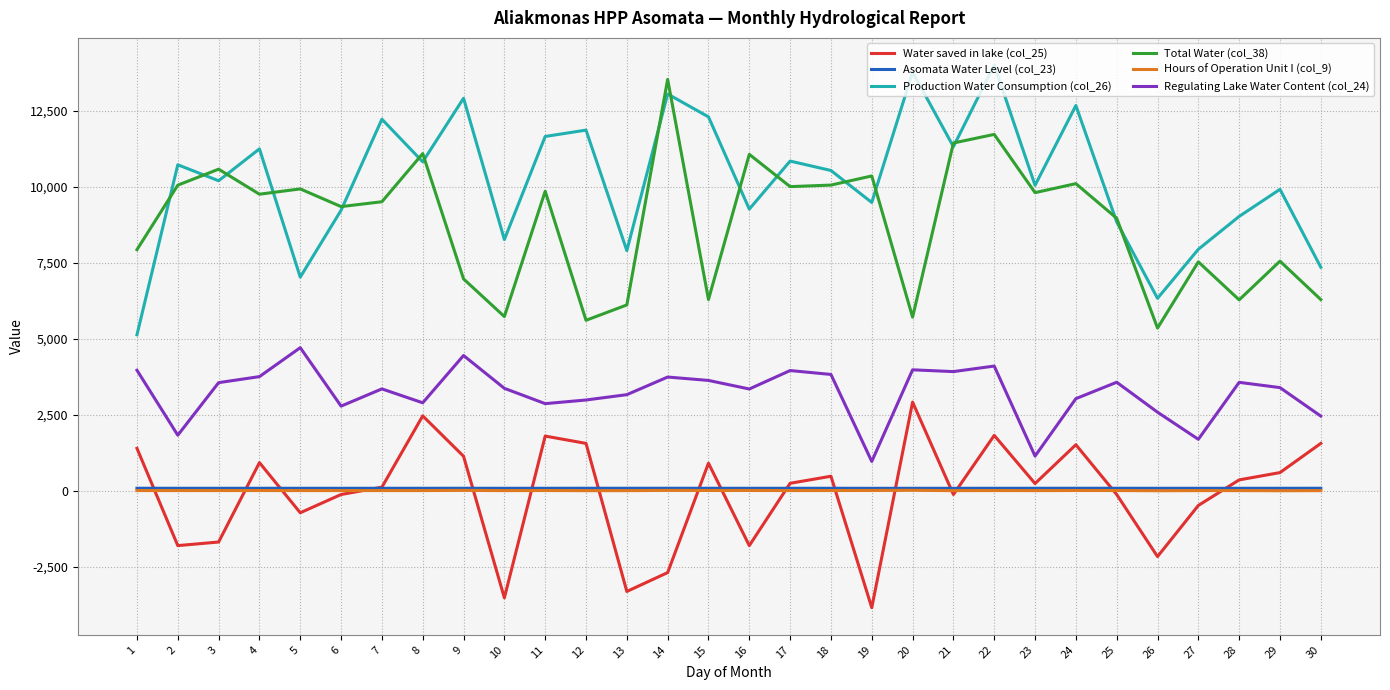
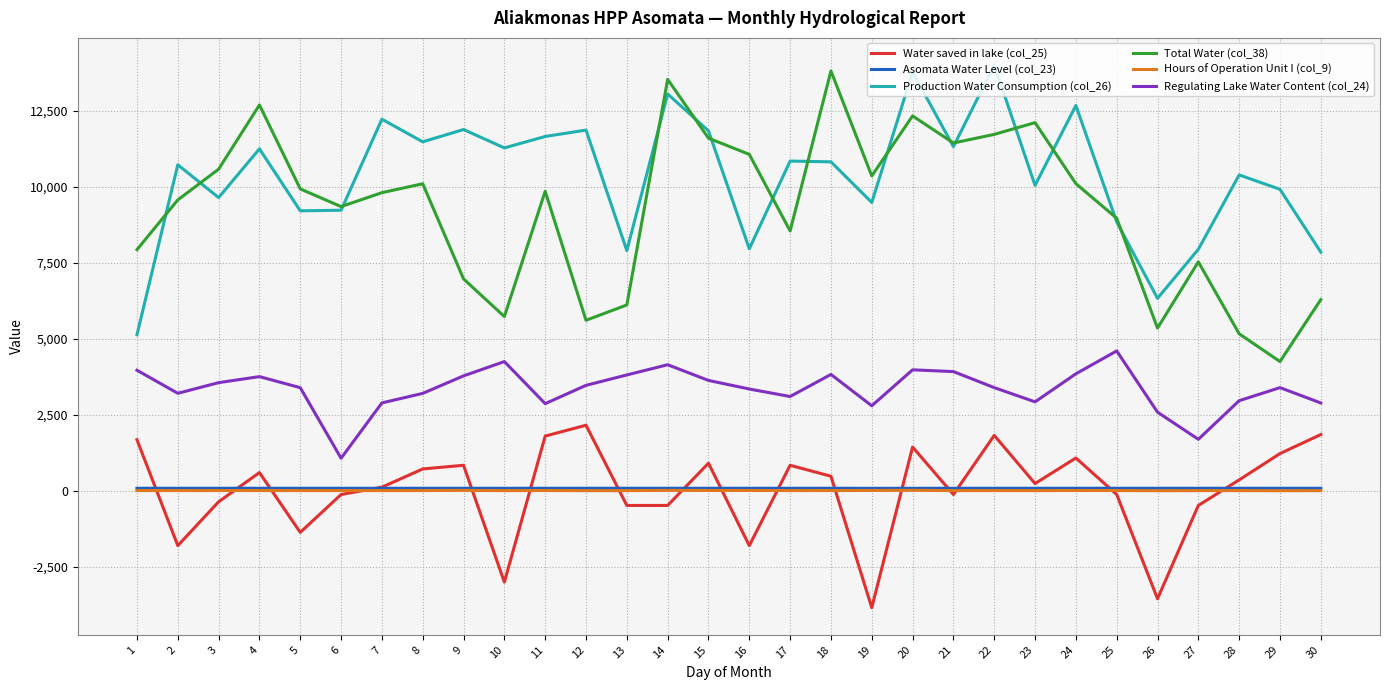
  {
    "Water saved in lake (col_25)": {
-     "1": "1,400",
+     "1": "1,700",
      "2": "-1,800",
-     "3": "-1,700",
-     "4": "900",
-     "5": "-700",
+     "3": "-400",
+     "4": "600",
+     "5": "-1,400",
      "6": "-100",
-     "8": "2,500",
-     "9": "1,100",
-     "10": "-3,500",
+     "8": "700",
+     "9": "800",
+     "10": "-3,000",
      "11": "1,800",
-     "12": "1,600",
-     "13": "-3,300",
-     "14": "-2,700",
+     "12": "2,200",
+     "13": "-500",
+     "14": "-500",
      "15": "900",
      "16": "-1,800",
-     "17": "200",
+     "17": "800",
      "18": "500",
      "19": "-3,800",
-     "20": "2,900",
+     "20": "1,400",
      "21": "-100",
      "22": "1,800",
      "23": "200",
-     "24": "1,500",
+     "24": "1,100",
      "25": "-100",
-     "26": "-2,200",
+     "26": "-3,500",
      "27": "-500",
      "28": "400",
-     "29": "600",
-     "30": "1,600"
+     "29": "1,200",
+     "30": "1,900"
    },
    "Production Water Consumption (col_26)": {
      "1": "5,100",
      "2": "10,700",
-     "3": "10,200",
+     "3": "9,600",
      "4": "11,200",
-     "5": "7,000",
+     "5": "9,200",
      "6": "9,200",
      "7": "12,200",
-     "8": "10,800",
-     "9": "12,900",
-     "10": "8,300",
+     "8": "11,500",
+     "9": "11,900",
+     "10": "11,300",
      "11": "11,600",
      "12": "11,900",
      "13": "7,900",
      "14": "13,000",
-     "15": "12,300",
-     "16": "9,300",
+     "15": "11,800",
+     "16": "8,000",
      "17": "10,800",
-     "18": "10,500",
+     "18": "10,800",
      "19": "9,500",
      "21": "11,300",
      "23": "10,000",
      "24": "12,700",
      "25": "8,800",
      "26": "6,300",
      "27": "7,900",
-     "28": "9,000",
+     "28": "10,400",
      "29": "9,900",
-     "30": "7,300"
+     "30": "7,800"
    },
    "Total Water (col_38)": {
      "1": "7,900",
-     "2": "10,000",
+     "2": "9,600",
      "3": "10,600",
-     "4": "9,800",
+     "4": "12,700",
      "5": "9,900",
      "6": "9,300",
-     "7": "9,500",
-     "8": "11,100",
+     "7": "9,800",
+     "8": "10,100",
      "9": "7,000",
      "10": "5,700",
      "11": "9,800",
      "12": "5,600",
      "13": "6,100",
      "14": "13,500",
-     "15": "6,300",
+     "15": "11,600",
      "16": "11,100",
-     "17": "10,000",
-     "18": "10,000",
+     "17": "8,500",
+     "18": "13,800",
      "19": "10,400",
-     "20": "5,700",
+     "20": "12,300",
      "21": "11,400",
      "22": "11,700",
-     "23": "9,800",
+     "23": "12,100",
      "24": "10,100",
      "25": "9,000",
      "26": "5,400",
      "27": "7,500",
-     "28": "6,300",
-     "29": "7,600",
+     "28": "5,200",
+     "29": "4,200",
      "30": "6,300"
    },
    "Regulating Lake Water Content (col_24)": {
      "1": "4,000",
-     "2": "1,800",
+     "2": "3,200",
      "3": "3,600",
      "4": "3,800",
-     "5": "4,700",
-     "6": "2,800",
-     "7": "3,400",
-     "8": "2,900",
-     "9": "4,400",
-     "10": "3,400",
+     "5": "3,400",
+     "6": "1,100",
+     "7": "2,900",
+     "8": "3,200",
+     "9": "3,800",
+     "10": "4,200",
      "11": "2,900",
-     "12": "3,000",
-     "13": "3,200",
-     "14": "3,700",
+     "12": "3,500",
+     "13": "3,800",
+     "14": "4,100",
      "15": "3,600",
      "16": "3,300",
-     "17": "4,000",
+     "17": "3,100",
      "18": "3,800",
-     "19": "1,000",
+     "19": "2,800",
      "20": "4,000",
      "21": "3,900",
-     "22": "4,100",
-     "23": "1,100",
-     "24": "3,000",
-     "25": "3,600",
+     "22": "3,400",
+     "23": "2,900",
+     "24": "3,800",
+     "25": "4,600",
      "26": "2,600",
      "27": "1,700",
-     "28": "3,600",
+     "28": "3,000",
      "29": "3,400",
-     "30": "2,500"
+     "30": "2,900"
    }
  }
